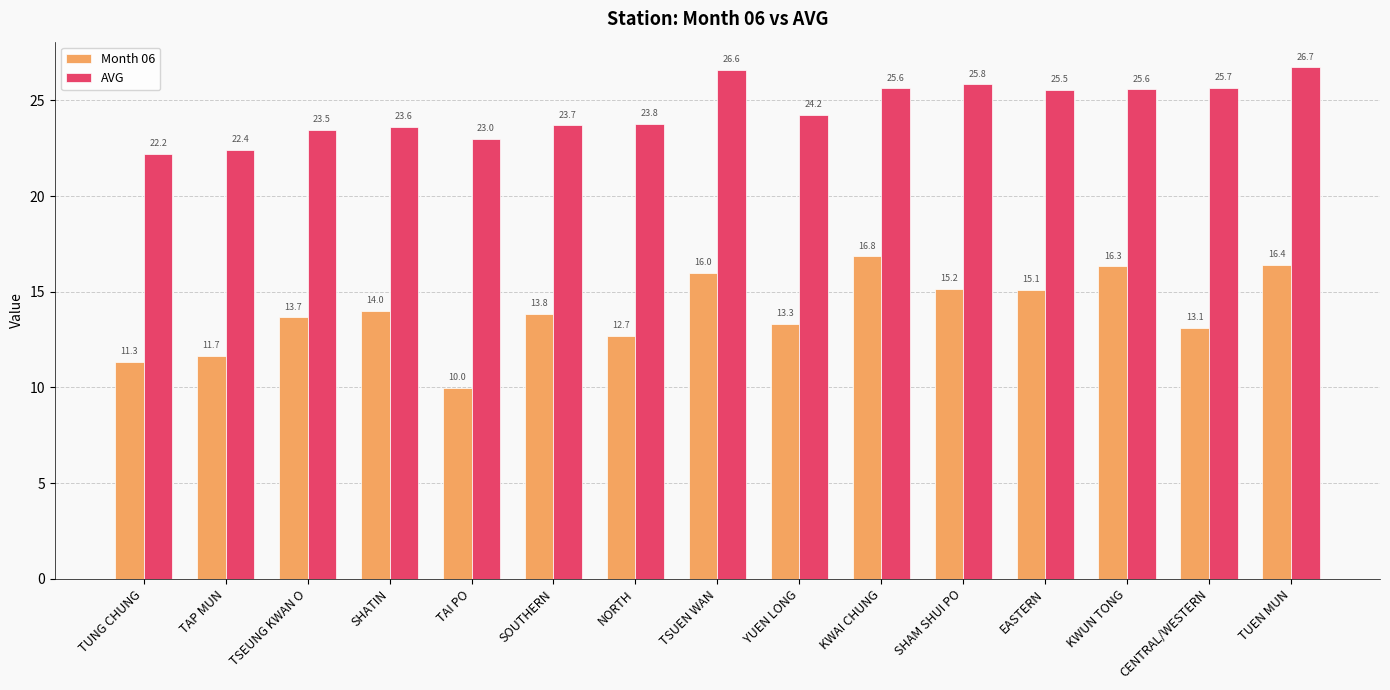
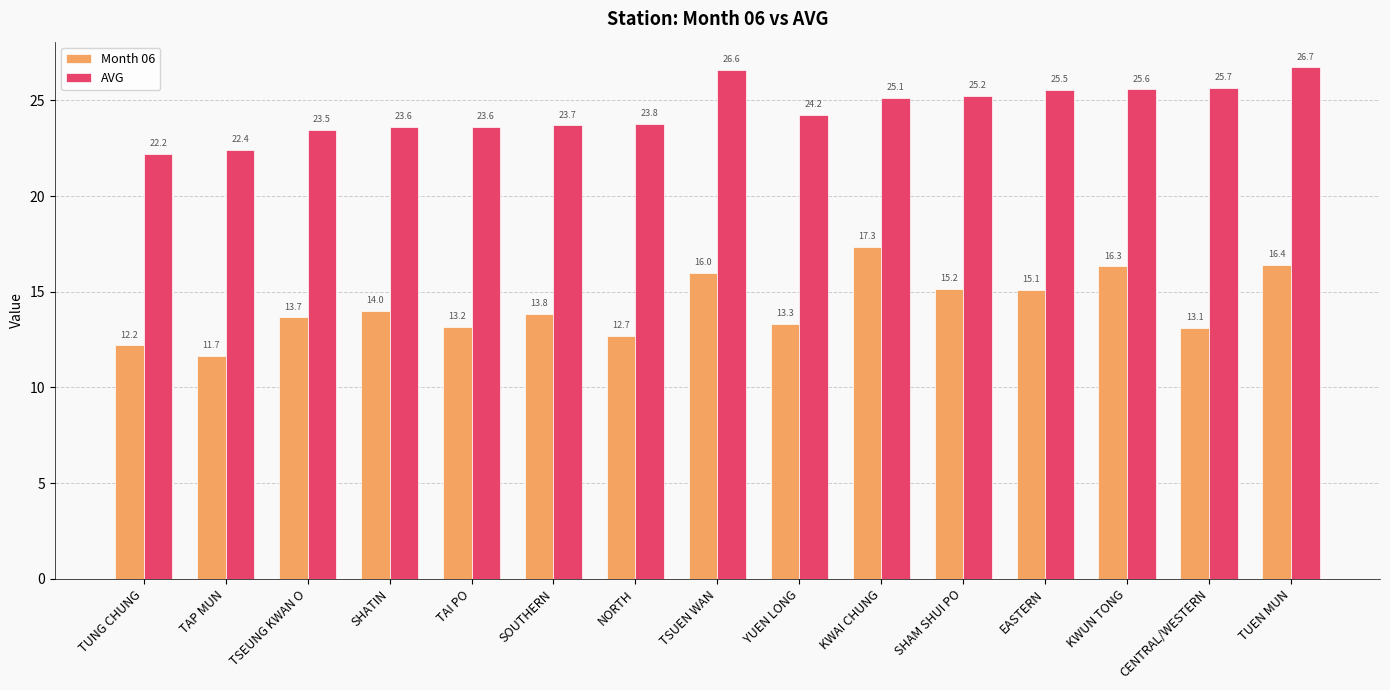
  {
    "Month 06": {
-     "TUNG CHUNG": 11.3,
+     "TUNG CHUNG": 12.2,
      "TAP MUN": 11.7,
      "TSEUNG KWAN O": 13.7,
      "SHATIN": 14.0,
-     "TAI PO": 10.0,
+     "TAI PO": 13.2,
      "SOUTHERN": 13.8,
      "NORTH": 12.7,
      "TSUEN WAN": 16.0,
      "YUEN LONG": 13.3,
-     "KWAI CHUNG": 16.8,
+     "KWAI CHUNG": 17.3,
      "SHAM SHUI PO": 15.2,
      "EASTERN": 15.1,
      "KWUN TONG": 16.3,
      "CENTRAL/WESTERN": 13.1,
      "TUEN MUN": 16.4
    },
    "AVG": {
      "TUNG CHUNG": 22.2,
      "TAP MUN": 22.4,
      "TSEUNG KWAN O": 23.5,
      "SHATIN": 23.6,
-     "TAI PO": 23.0,
+     "TAI PO": 23.6,
      "SOUTHERN": 23.7,
      "NORTH": 23.8,
      "TSUEN WAN": 26.6,
      "YUEN LONG": 24.2,
-     "KWAI CHUNG": 25.6,
-     "SHAM SHUI PO": 25.8,
+     "KWAI CHUNG": 25.1,
+     "SHAM SHUI PO": 25.2,
      "EASTERN": 25.5,
      "KWUN TONG": 25.6,
      "CENTRAL/WESTERN": 25.7,
      "TUEN MUN": 26.7
    }
  }
